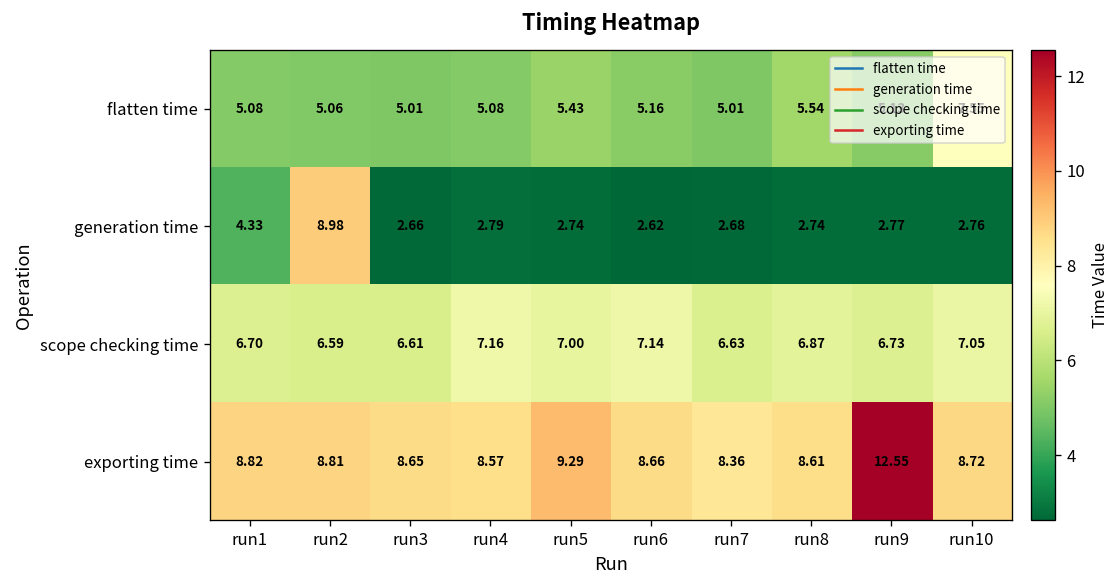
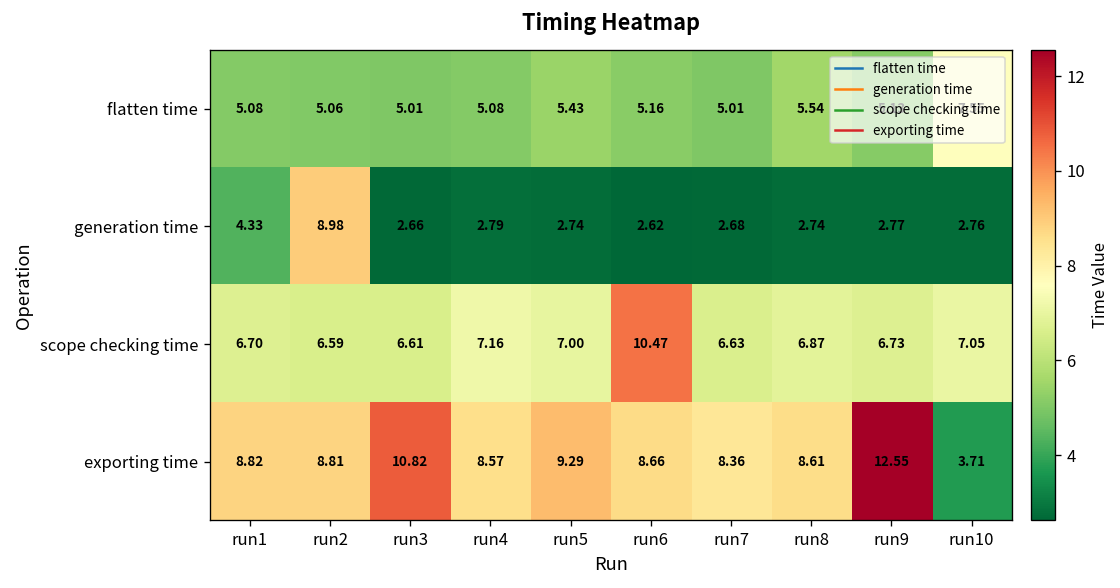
  {
    "flatten time": {
      "run1": 5.08,
      "run2": 5.06,
      "run3": 5.01,
      "run4": 5.08,
      "run5": 5.43,
      "run6": 5.16,
      "run7": 5.01,
      "run8": 5.54
    },
    "generation time": {
      "run1": 4.33,
      "run2": 8.98,
      "run3": 2.66,
      "run4": 2.79,
      "run5": 2.74,
      "run6": 2.62,
      "run7": 2.68,
      "run8": 2.74,
      "run9": 2.77,
      "run10": 2.76
    },
    "scope checking time": {
      "run1": 6.70,
      "run2": 6.59,
      "run3": 6.61,
      "run4": 7.16,
      "run5": 7.00,
-     "run6": 7.14,
+     "run6": 10.47,
      "run7": 6.63,
      "run8": 6.87,
      "run9": 6.73,
      "run10": 7.05
    },
    "exporting time": {
      "run1": 8.82,
      "run2": 8.81,
-     "run3": 8.65,
+     "run3": 10.82,
      "run4": 8.57,
      "run5": 9.29,
      "run6": 8.66,
      "run7": 8.36,
      "run8": 8.61,
      "run9": 12.55,
-     "run10": 8.72
+     "run10": 3.71
    }
  }
